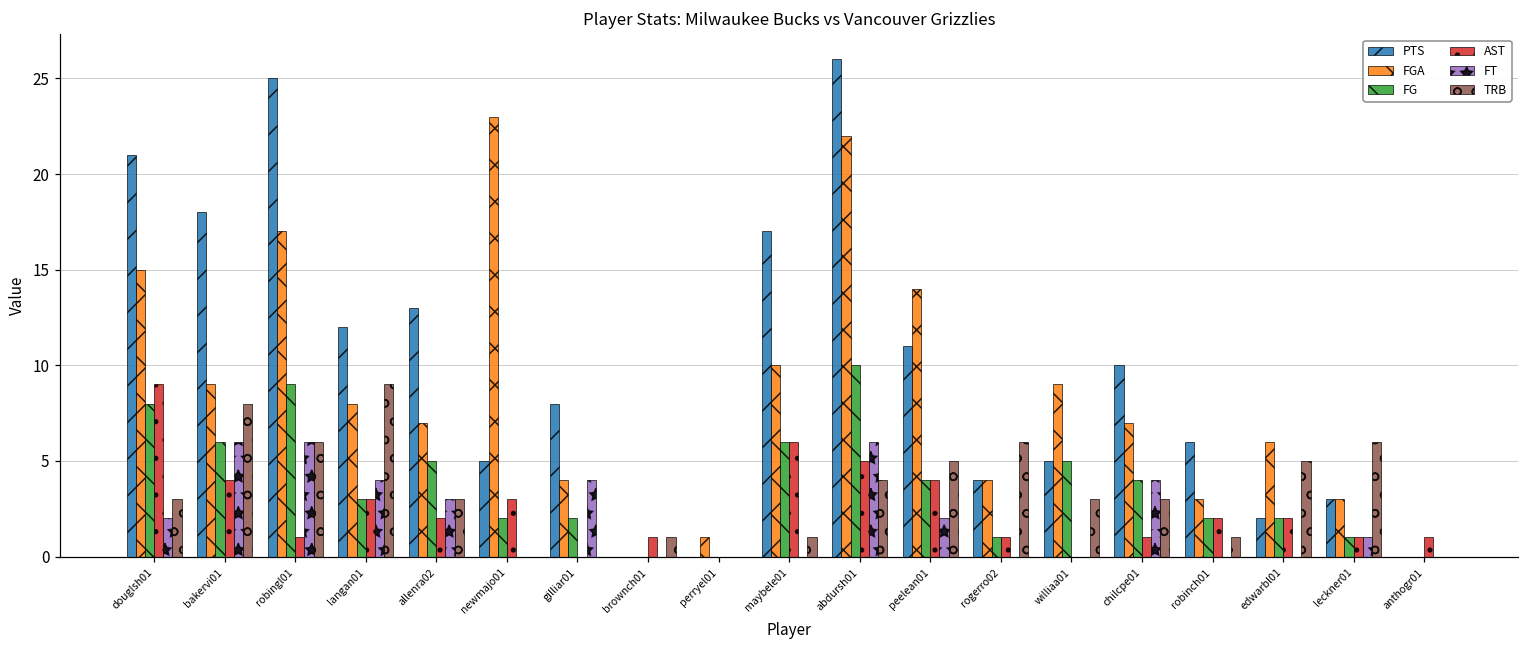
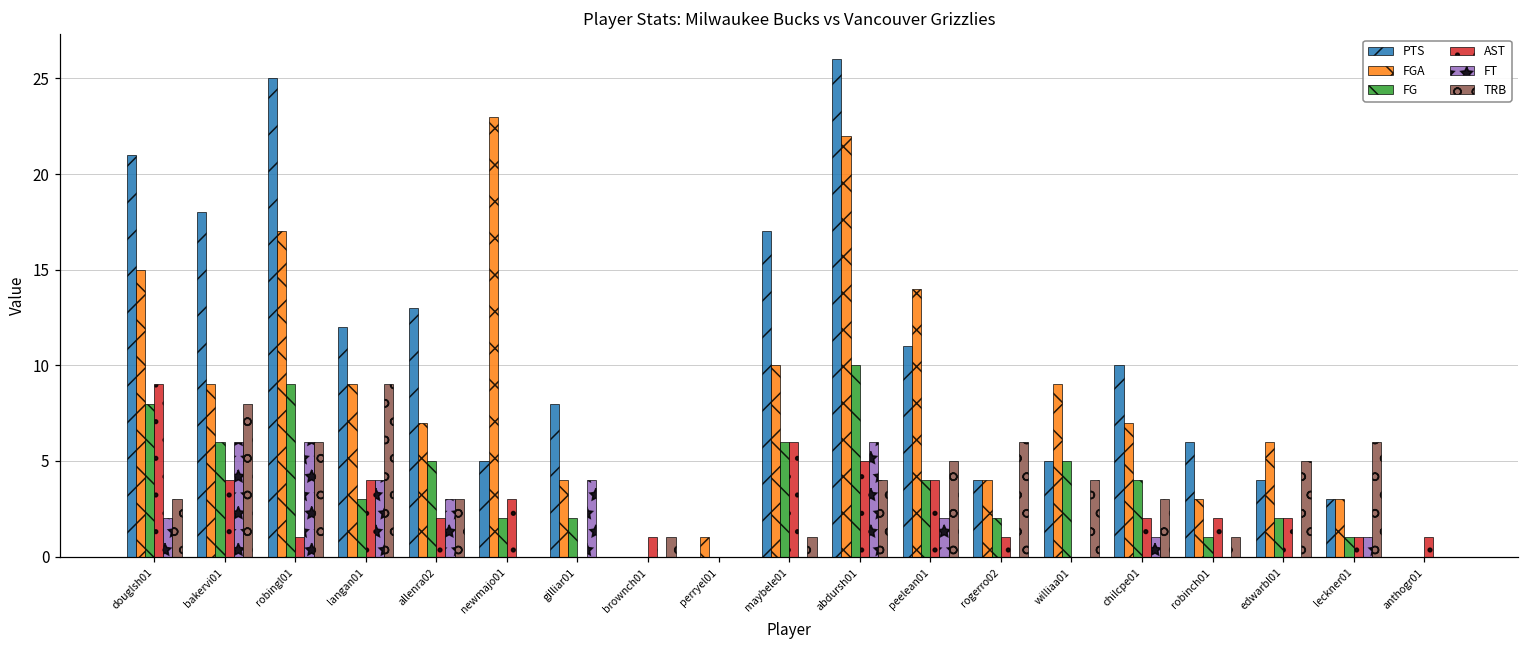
  {
    "PTS": {
      "douglsh01": 21,
      "bakervi01": 18,
      "robingl01": 25,
      "langan01": 12,
      "allenra02": 13,
      "newmajo01": 5,
      "gilliar01": 8,
      "brownch01": 0,
      "perryel01": 0,
      "maybele01": 17,
      "abdursh01": 26,
      "peelean01": 11,
      "rogerro02": 4,
      "williaa01": 5,
      "chilcpe01": 10,
      "robinch01": 6,
-     "edwarbl01": 2,
+     "edwarbl01": 4,
      "leckner01": 3,
      "anthogr01": 0
    },
    "FGA": {
      "douglsh01": 15,
      "bakervi01": 9,
      "robingl01": 17,
-     "langan01": 8,
+     "langan01": 9,
      "allenra02": 7,
      "newmajo01": 23,
      "gilliar01": 4,
      "brownch01": 0,
      "perryel01": 1,
      "maybele01": 10,
      "abdursh01": 22,
      "peelean01": 14,
      "rogerro02": 4,
      "williaa01": 9,
      "chilcpe01": 7,
      "robinch01": 3,
      "edwarbl01": 6,
      "leckner01": 3,
      "anthogr01": 0
    },
    "FG": {
      "douglsh01": 8,
      "bakervi01": 6,
      "robingl01": 9,
      "langan01": 3,
      "allenra02": 5,
      "newmajo01": 2,
      "gilliar01": 2,
      "brownch01": 0,
      "perryel01": 0,
      "maybele01": 6,
      "abdursh01": 10,
      "peelean01": 4,
-     "rogerro02": 1,
+     "rogerro02": 2,
      "williaa01": 5,
      "chilcpe01": 4,
-     "robinch01": 2,
+     "robinch01": 1,
      "edwarbl01": 2,
      "leckner01": 1,
      "anthogr01": 0
    },
    "AST": {
      "douglsh01": 9,
      "bakervi01": 4,
      "robingl01": 1,
-     "langan01": 3,
+     "langan01": 4,
      "allenra02": 2,
      "newmajo01": 3,
      "gilliar01": 0,
      "brownch01": 1,
      "perryel01": 0,
      "maybele01": 6,
      "abdursh01": 5,
      "peelean01": 4,
      "rogerro02": 1,
      "williaa01": 0,
-     "chilcpe01": 1,
+     "chilcpe01": 2,
      "robinch01": 2,
      "edwarbl01": 2,
      "leckner01": 1,
      "anthogr01": 1
    },
    "FT": {
      "douglsh01": 2,
      "bakervi01": 6,
      "robingl01": 6,
      "langan01": 4,
      "allenra02": 3,
      "newmajo01": 0,
      "gilliar01": 4,
      "brownch01": 0,
      "perryel01": 0,
      "maybele01": 0,
      "abdursh01": 6,
      "peelean01": 2,
      "rogerro02": 0,
      "williaa01": 0,
-     "chilcpe01": 4,
+     "chilcpe01": 1,
      "robinch01": 0,
      "edwarbl01": 0,
      "leckner01": 1,
      "anthogr01": 0
    },
    "TRB": {
      "douglsh01": 3,
      "bakervi01": 8,
      "robingl01": 6,
      "langan01": 9,
      "allenra02": 3,
      "newmajo01": 0,
      "gilliar01": 0,
      "brownch01": 1,
      "perryel01": 0,
      "maybele01": 1,
      "abdursh01": 4,
      "peelean01": 5,
      "rogerro02": 6,
-     "williaa01": 3,
+     "williaa01": 4,
      "chilcpe01": 3,
      "robinch01": 1,
      "edwarbl01": 5,
      "leckner01": 6,
      "anthogr01": 0
    }
  }
